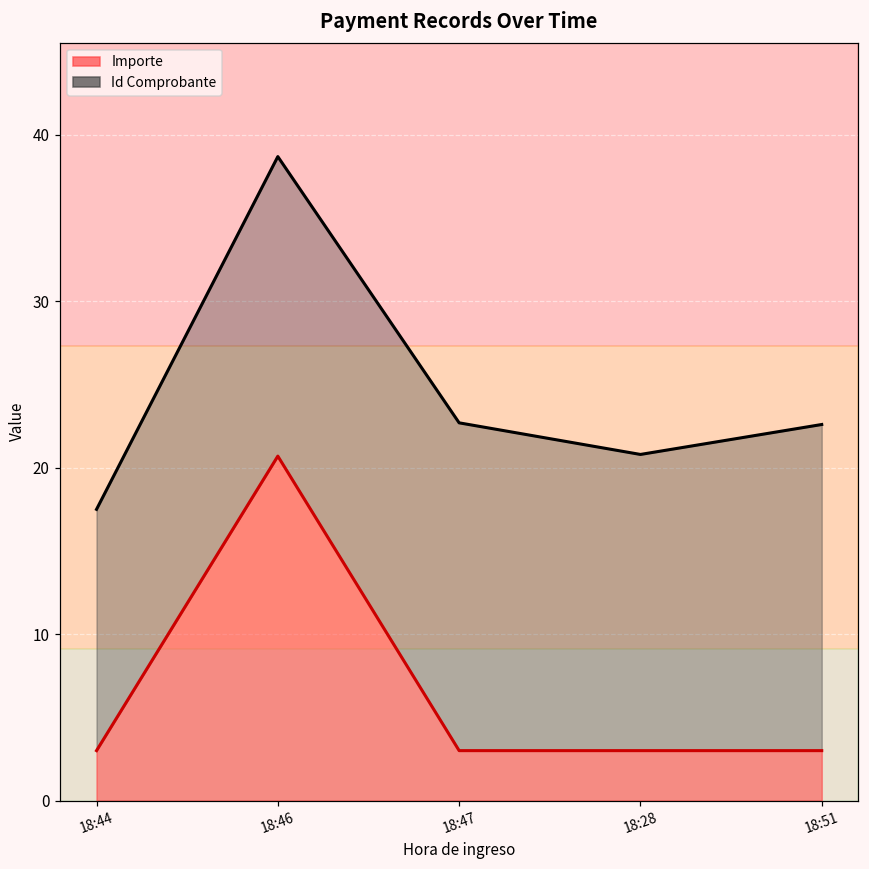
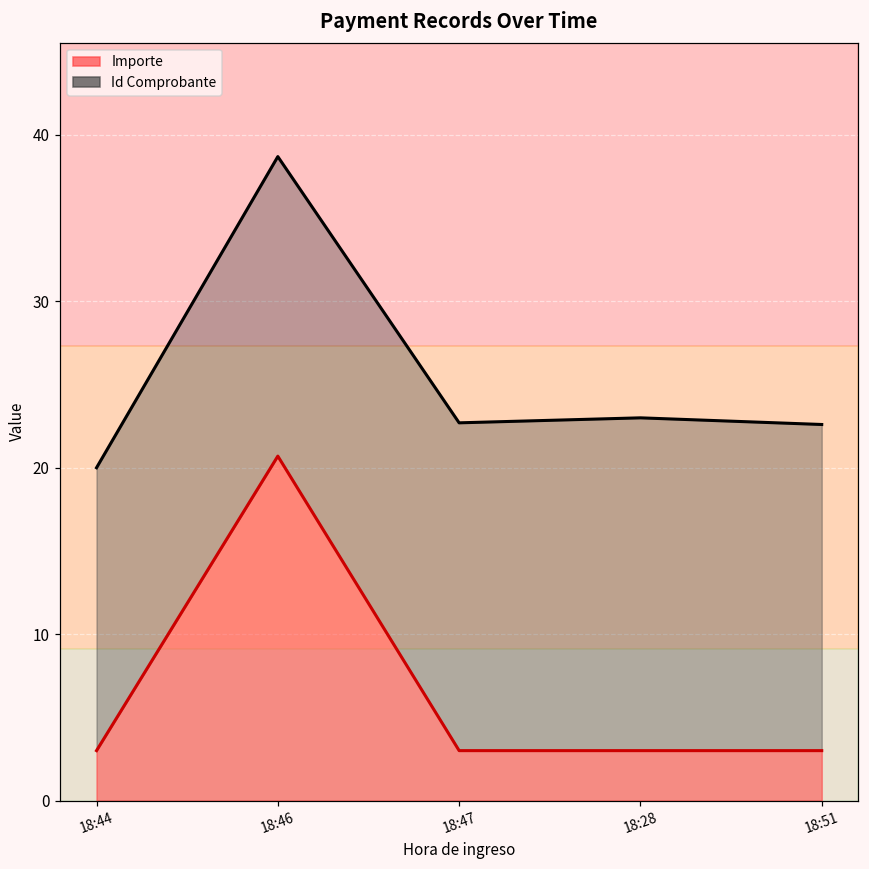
  {
    "Importe": {
      "18:44": 3.0,
      "18:46": 20.7,
      "18:47": 3.0,
      "18:28": 3.0,
      "18:51": 3.0
    },
    "Id Comprobante": {
-     "18:44": 14.5,
+     "18:44": 17.0,
      "18:46": 18.0,
      "18:47": 19.7,
-     "18:28": 17.8,
+     "18:28": 20.0,
      "18:51": 19.6
    }
  }
